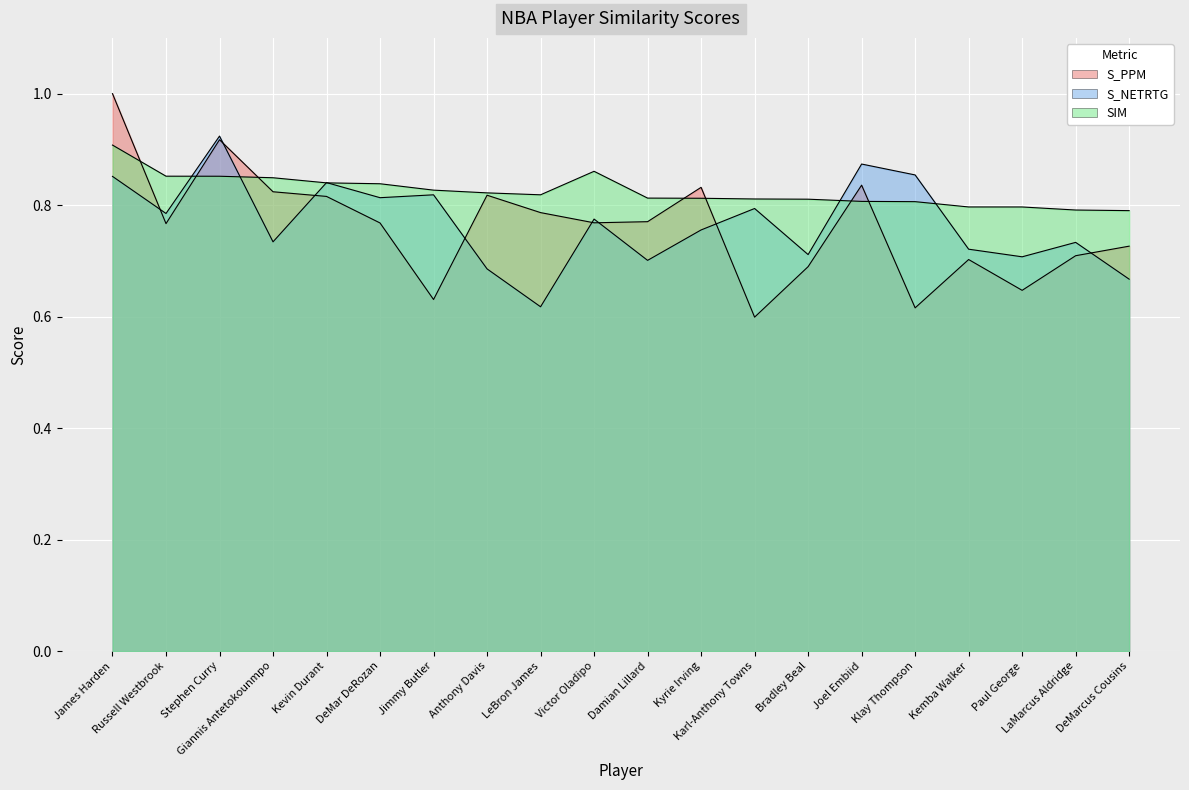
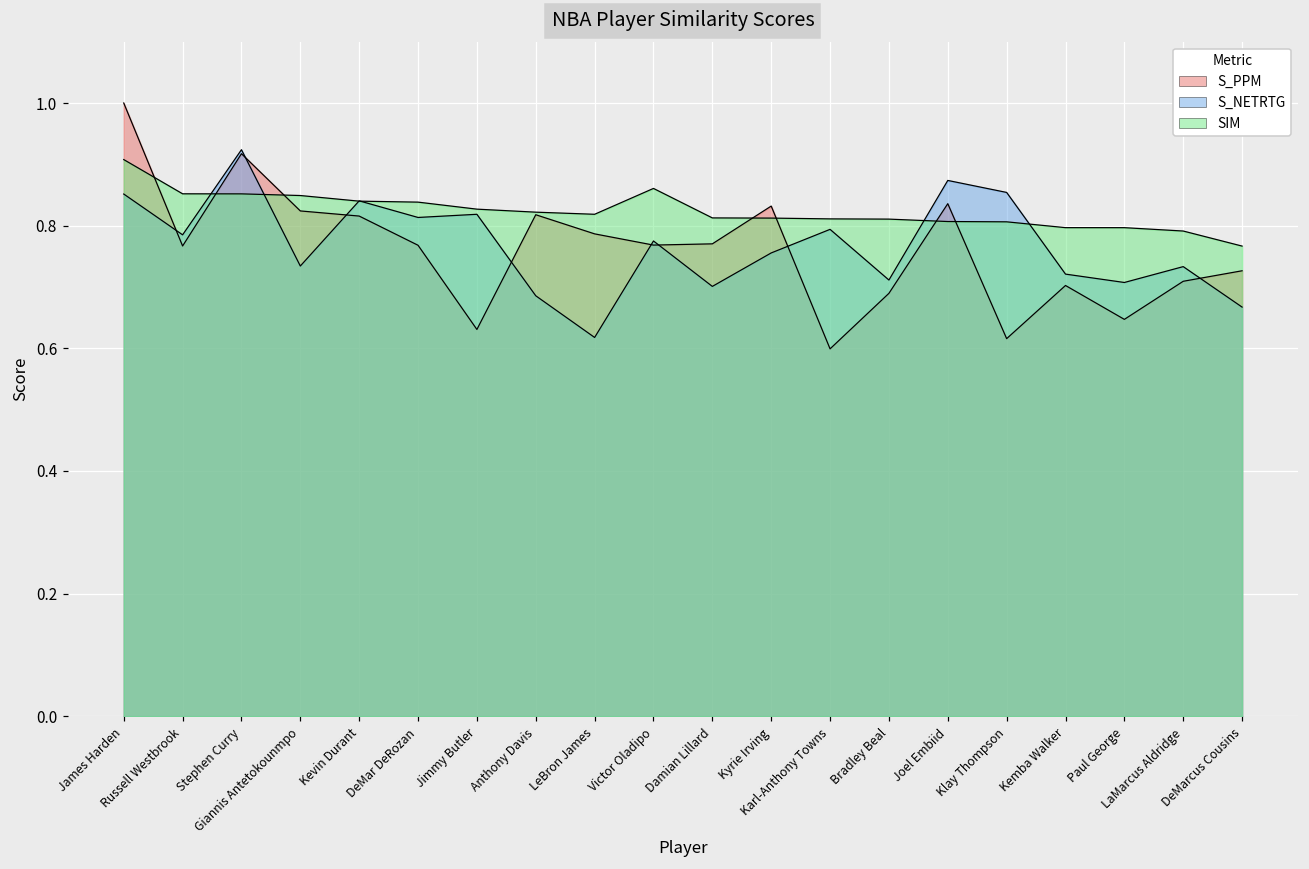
  {
    "S_PPM": {
      "James Harden": 1.00,
      "Russell Westbrook": 0.77,
      "Stephen Curry": 0.92,
      "Giannis Antetokounmpo": 0.82,
      "Kevin Durant": 0.82,
      "DeMar DeRozan": 0.77,
      "Jimmy Butler": 0.63,
      "LeBron James": 0.79,
      "Victor Oladipo": 0.77,
      "Damian Lillard": 0.77,
      "Kyrie Irving": 0.83,
      "Karl-Anthony Towns": 0.60,
      "Bradley Beal": 0.69,
      "Joel Embiid": 0.84,
      "Klay Thompson": 0.62,
      "Kemba Walker": 0.70,
      "Paul George": 0.65,
      "LaMarcus Aldridge": 0.71,
      "DeMarcus Cousins": 0.73
    },
    "S_NETRTG": {
      "James Harden": 0.85,
      "Russell Westbrook": 0.79,
      "Stephen Curry": 0.92,
      "Giannis Antetokounmpo": 0.73,
      "DeMar DeRozan": 0.81,
      "Jimmy Butler": 0.82,
      "Anthony Davis": 0.69,
      "LeBron James": 0.62,
      "Victor Oladipo": 0.77,
      "Damian Lillard": 0.70,
      "Kyrie Irving": 0.76,
      "Karl-Anthony Towns": 0.79,
      "Bradley Beal": 0.71,
      "Joel Embiid": 0.87,
      "Klay Thompson": 0.85,
      "Kemba Walker": 0.72,
      "Paul George": 0.71,
      "LaMarcus Aldridge": 0.73,
      "DeMarcus Cousins": 0.67
    },
    "SIM": {
      "James Harden": 0.91,
      "Russell Westbrook": 0.85,
      "Stephen Curry": 0.85,
      "Giannis Antetokounmpo": 0.85,
      "DeMar DeRozan": 0.84,
      "Jimmy Butler": 0.83,
      "LeBron James": 0.82,
      "Victor Oladipo": 0.86,
      "Damian Lillard": 0.81,
      "Kyrie Irving": 0.81,
      "Karl-Anthony Towns": 0.81,
      "Bradley Beal": 0.81,
      "Joel Embiid": 0.81,
      "Klay Thompson": 0.81,
      "Kemba Walker": 0.80,
      "Paul George": 0.80,
      "LaMarcus Aldridge": 0.79,
-     "DeMarcus Cousins": 0.79
+     "DeMarcus Cousins": 0.77
    }
  }
